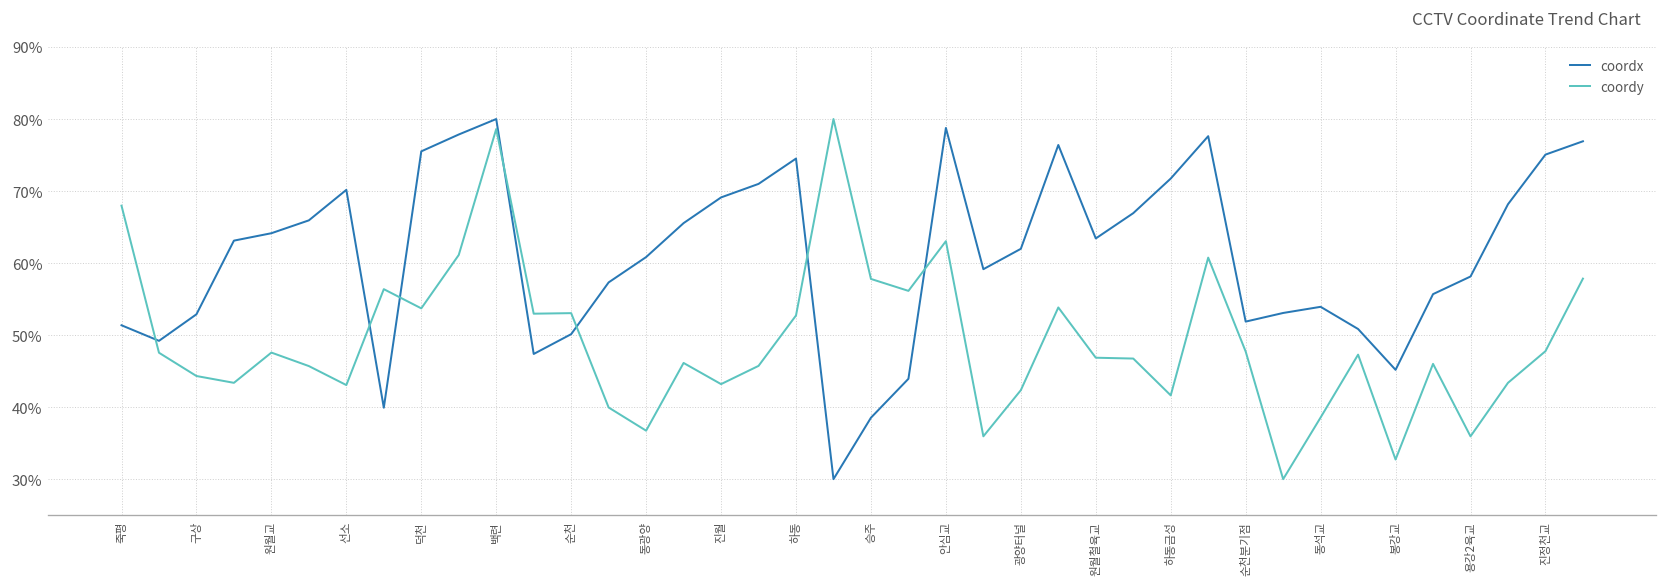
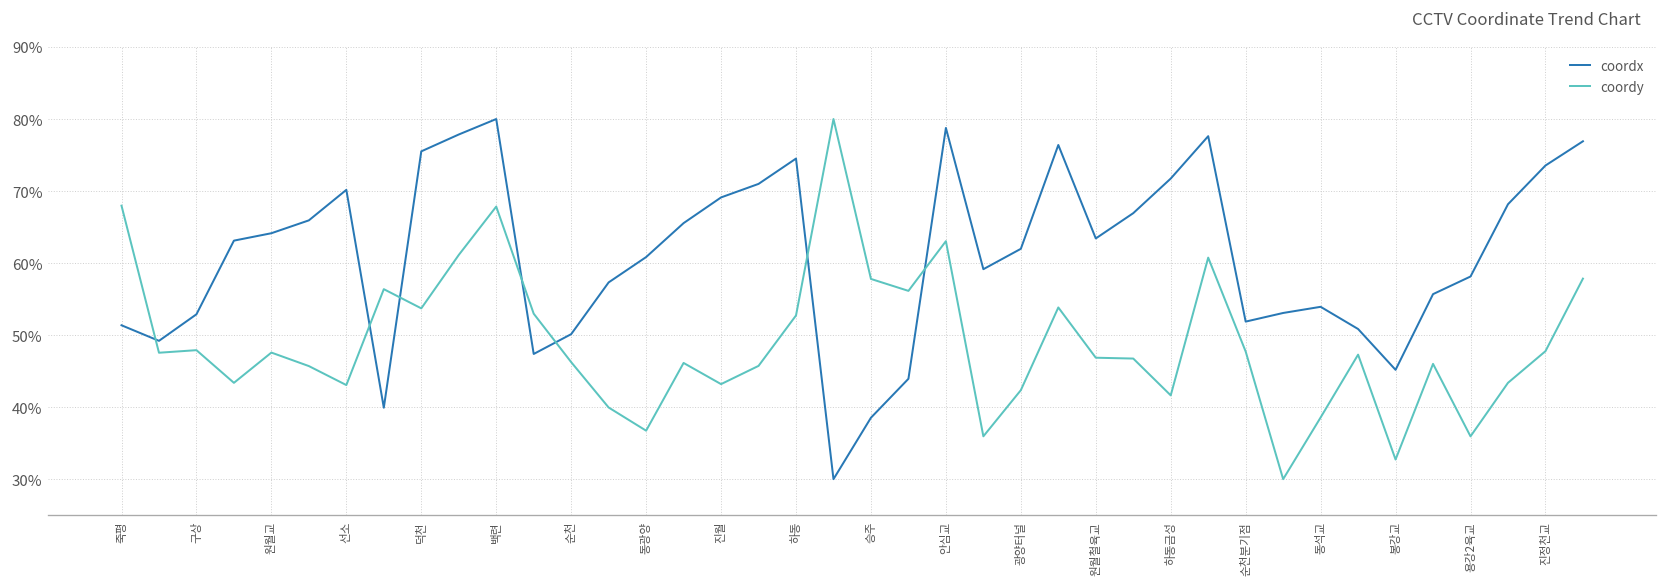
  {
    "coordx": {
      "죽평": "51%",
      "구상": "53%",
      "원월교": "64%",
      "선소": "70%",
      "덕천": "76%",
      "백련": "80%",
      "순천": "50%",
      "동광양": "61%",
      "진월": "69%",
      "하동": "75%",
      "승주": "39%",
      "안심교": "79%",
      "광양터널": "62%",
      "원월철육교": "63%",
      "하동금성": "72%",
      "순천분기점": "52%",
      "동석교": "54%",
      "봉강교": "45%",
      "용강2육교": "58%",
-     "진정천교": "75%"
+     "진정천교": "74%"
    },
    "coordy": {
      "죽평": "68%",
-     "구상": "44%",
+     "구상": "48%",
      "원월교": "48%",
      "선소": "43%",
      "덕천": "54%",
-     "백련": "79%",
-     "순천": "53%",
+     "백련": "68%",
+     "순천": "46%",
      "동광양": "37%",
      "진월": "43%",
      "하동": "53%",
      "승주": "58%",
      "안심교": "63%",
      "광양터널": "42%",
      "원월철육교": "47%",
      "하동금성": "42%",
      "순천분기점": "48%",
      "동석교": "39%",
      "봉강교": "33%",
      "용강2육교": "36%",
      "진정천교": "48%"
    }
  }
